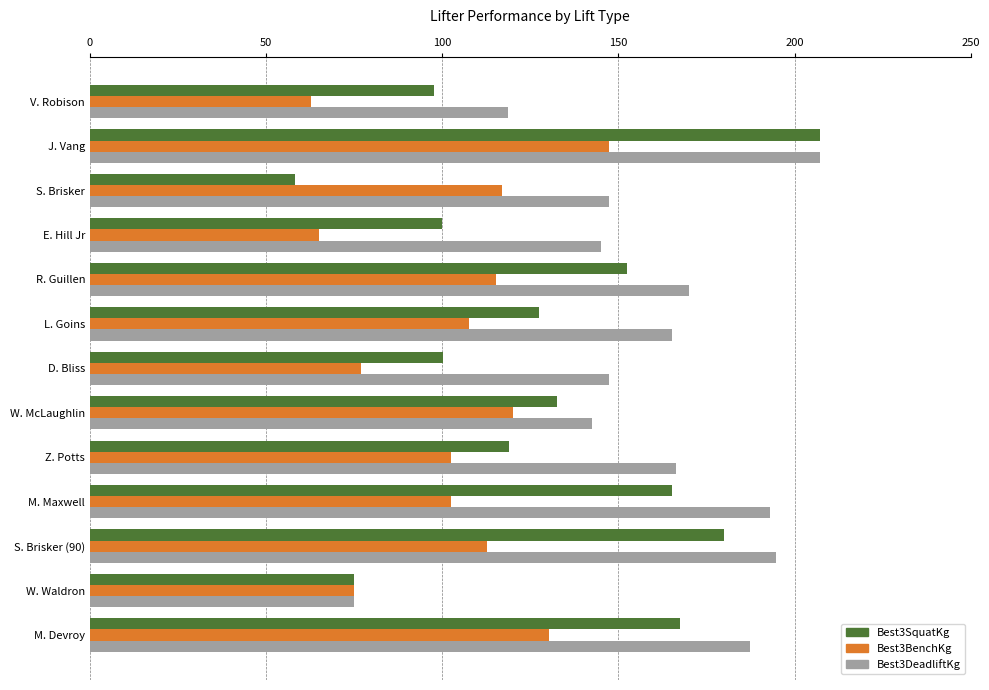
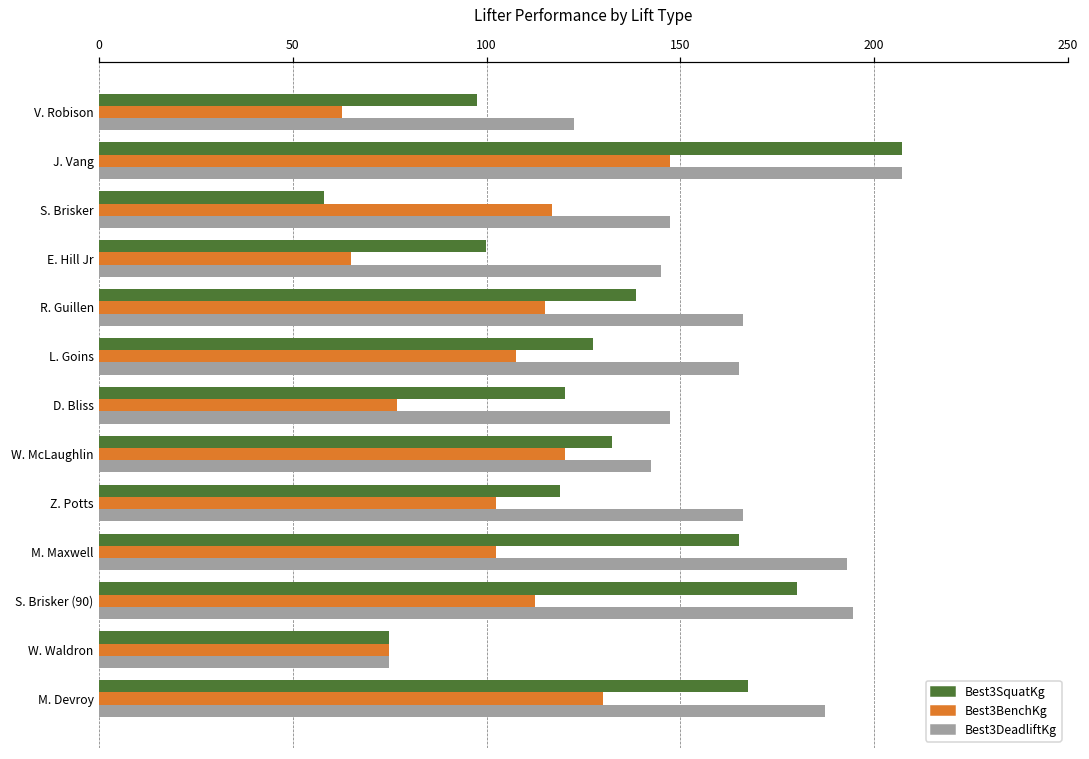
  {
    "Best3SquatKg": {
      "V. Robison": 98,
      "J. Vang": 207,
      "S. Brisker": 58,
      "E. Hill Jr": 100,
-     "R. Guillen": 152,
+     "R. Guillen": 138,
      "L. Goins": 127,
-     "D. Bliss": 100,
+     "D. Bliss": 120,
      "W. McLaughlin": 132,
      "Z. Potts": 119,
      "M. Maxwell": 165,
      "S. Brisker (90)": 180,
      "W. Waldron": 75,
      "M. Devroy": 167
    },
    "Best3BenchKg": {
      "V. Robison": 63,
      "J. Vang": 147,
      "S. Brisker": 117,
      "E. Hill Jr": 65,
      "R. Guillen": 115,
      "L. Goins": 108,
      "D. Bliss": 77,
      "W. McLaughlin": 120,
      "Z. Potts": 103,
      "M. Maxwell": 103,
      "S. Brisker (90)": 113,
      "W. Waldron": 75,
      "M. Devroy": 130
    },
    "Best3DeadliftKg": {
-     "V. Robison": 119,
+     "V. Robison": 122,
      "J. Vang": 207,
      "S. Brisker": 147,
      "E. Hill Jr": 145,
-     "R. Guillen": 170,
+     "R. Guillen": 166,
      "L. Goins": 165,
      "D. Bliss": 147,
      "W. McLaughlin": 142,
      "Z. Potts": 166,
      "M. Maxwell": 193,
      "S. Brisker (90)": 195,
      "W. Waldron": 75,
      "M. Devroy": 187
    }
  }
